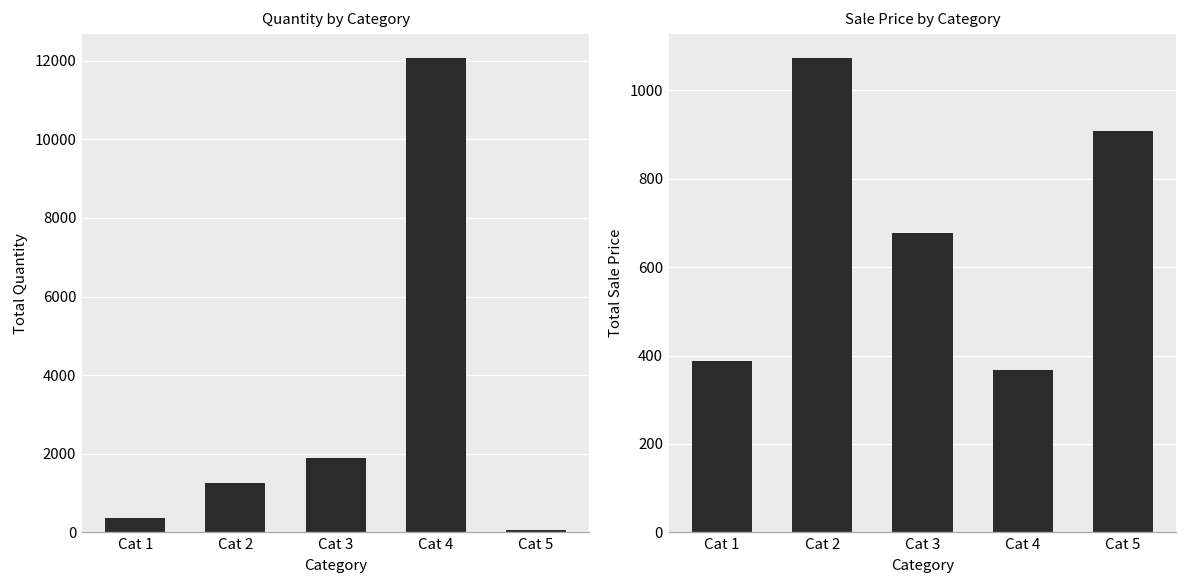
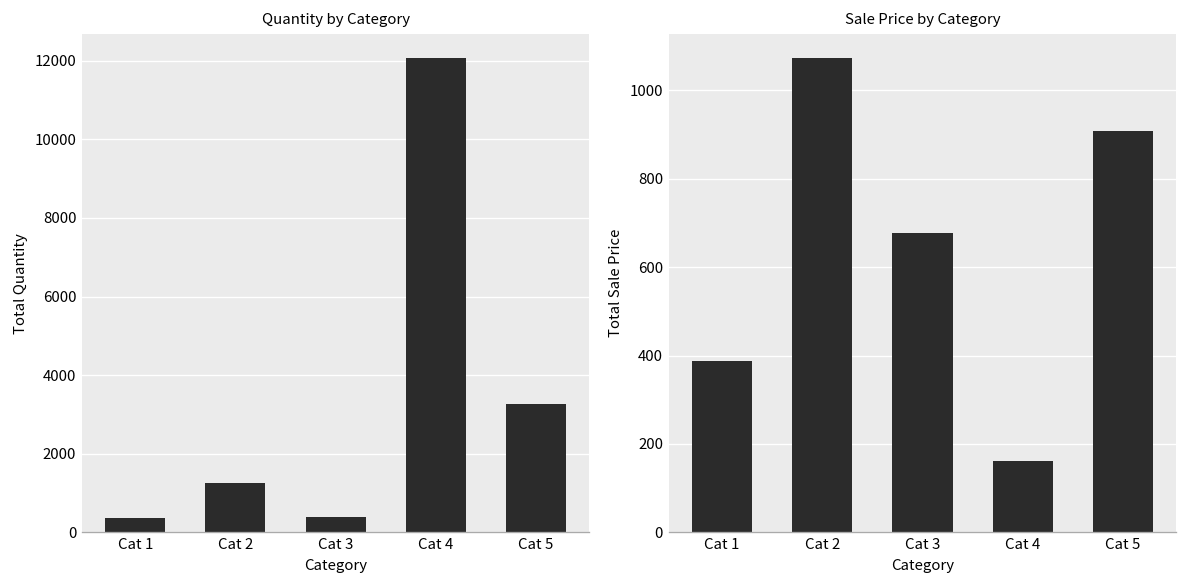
  {
    "Quantity by Category": {
      "Cat 1": 400,
      "Cat 2": 1300,
-     "Cat 3": 1900,
+     "Cat 3": 400,
      "Cat 4": 12100,
-     "Cat 5": 100
+     "Cat 5": 3300
    },
    "Sale Price by Category": {
      "Cat 1": 390,
      "Cat 2": 1070,
      "Cat 3": 680,
-     "Cat 4": 370,
+     "Cat 4": 160,
      "Cat 5": 910
    }
  }
